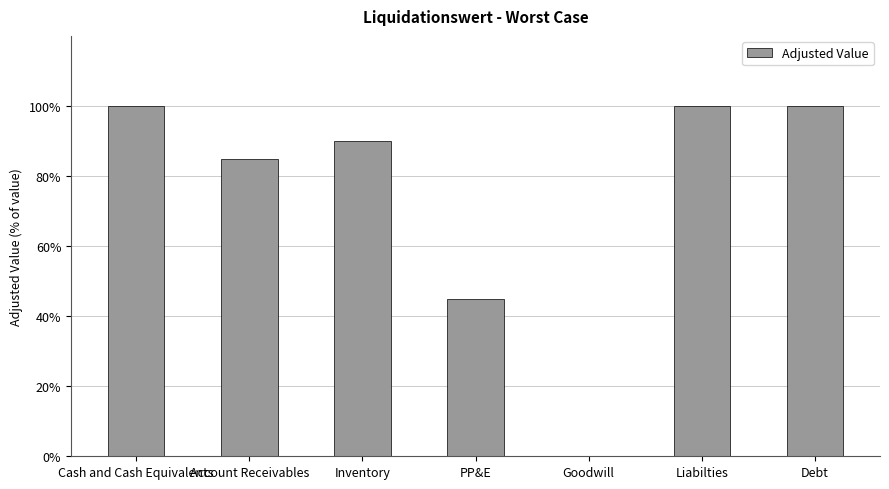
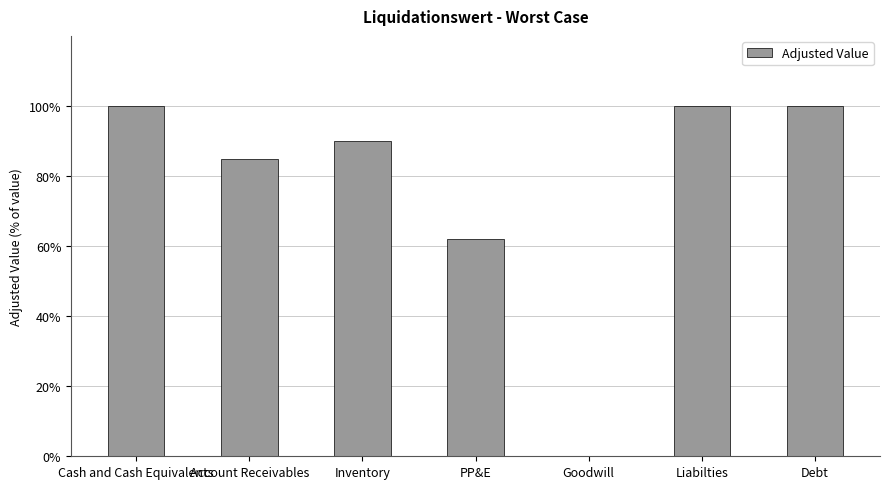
  {
    "Inventory": "90%",
-   "PP&E": "45%",
+   "PP&E": "62%",
    "Goodwill": "0%",
    "Liabilties": "100%",
    "Debt": "100%"
  }
